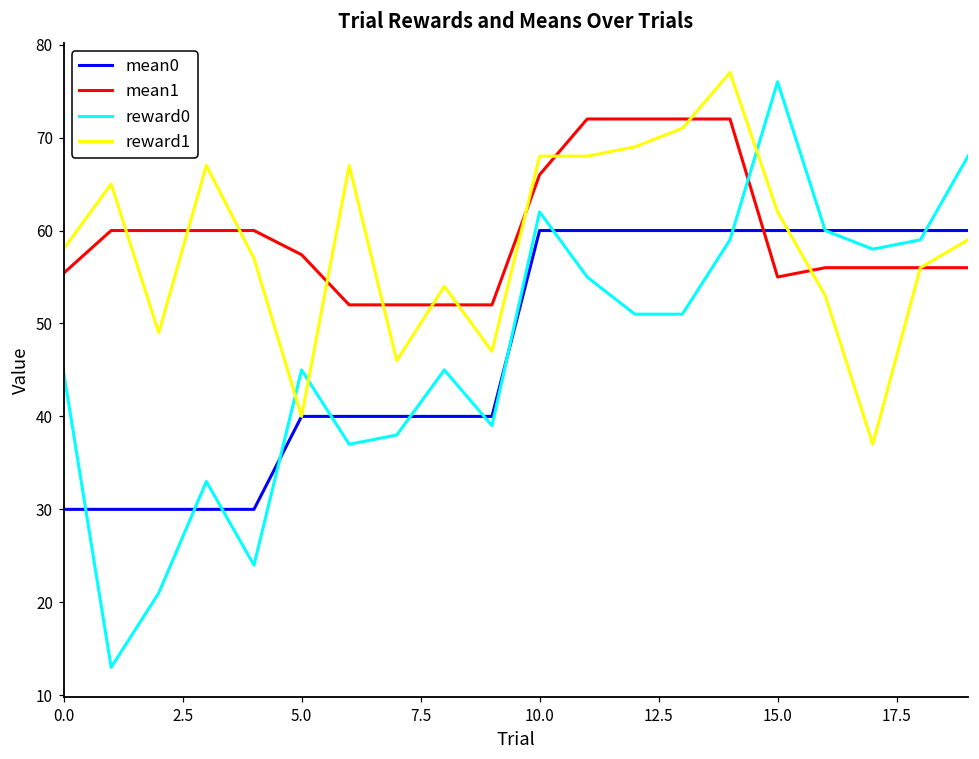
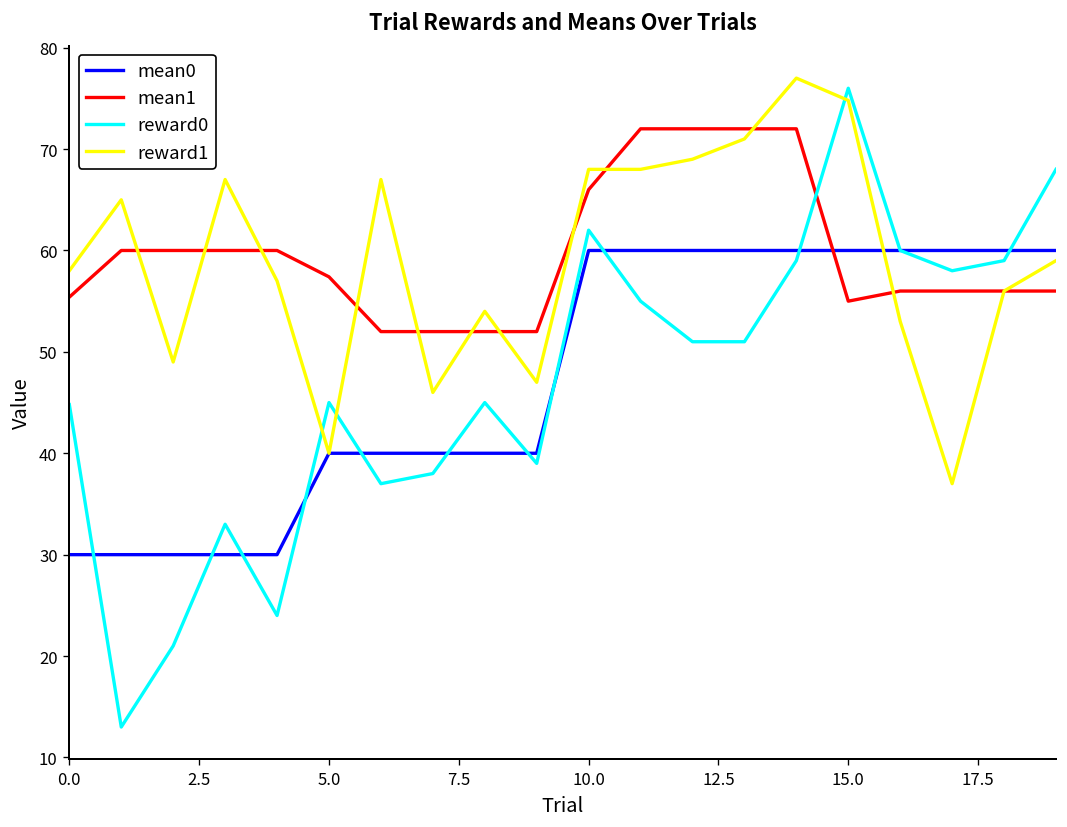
  {
    "mean0": {
      "0.0": 30,
      "10.0": 60,
      "15.0": 60
    },
    "mean1": {
      "0.0": 55,
      "5.0": 57,
      "10.0": 66,
      "15.0": 55
    },
    "reward0": {
      "0.0": 45,
      "5.0": 45,
      "10.0": 62,
      "15.0": 76
    },
    "reward1": {
      "0.0": 58,
      "10.0": 68,
-     "15.0": 62
+     "15.0": 75
    }
  }
